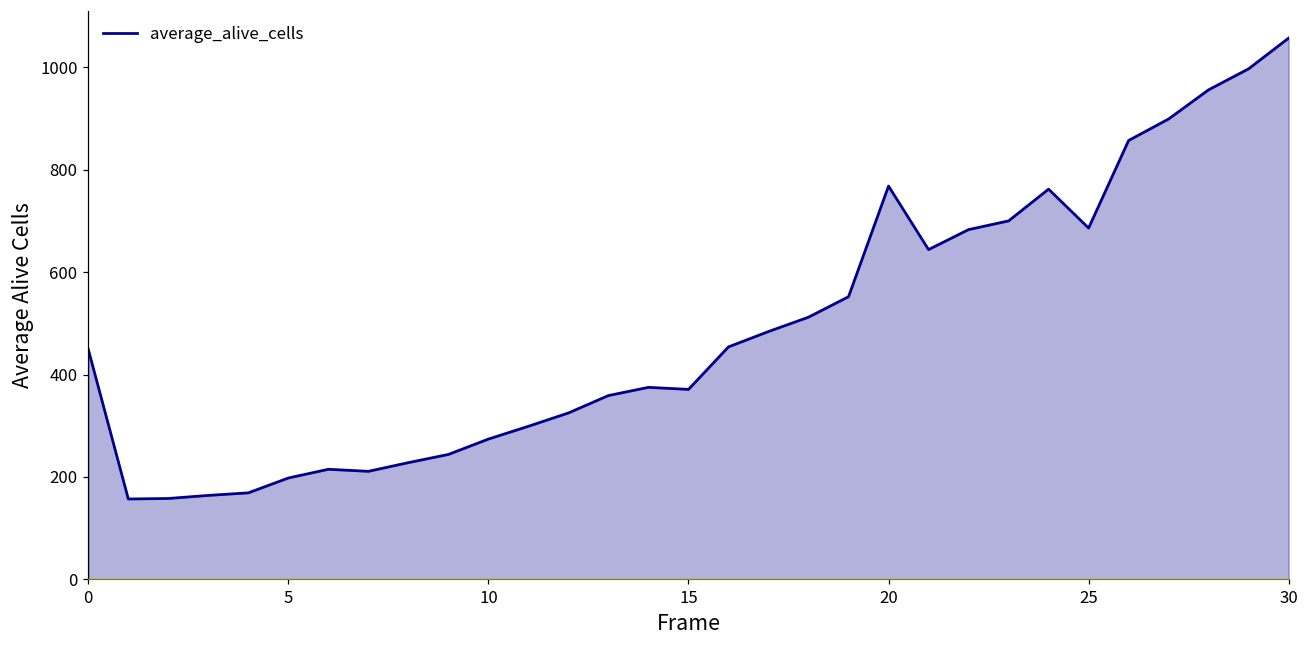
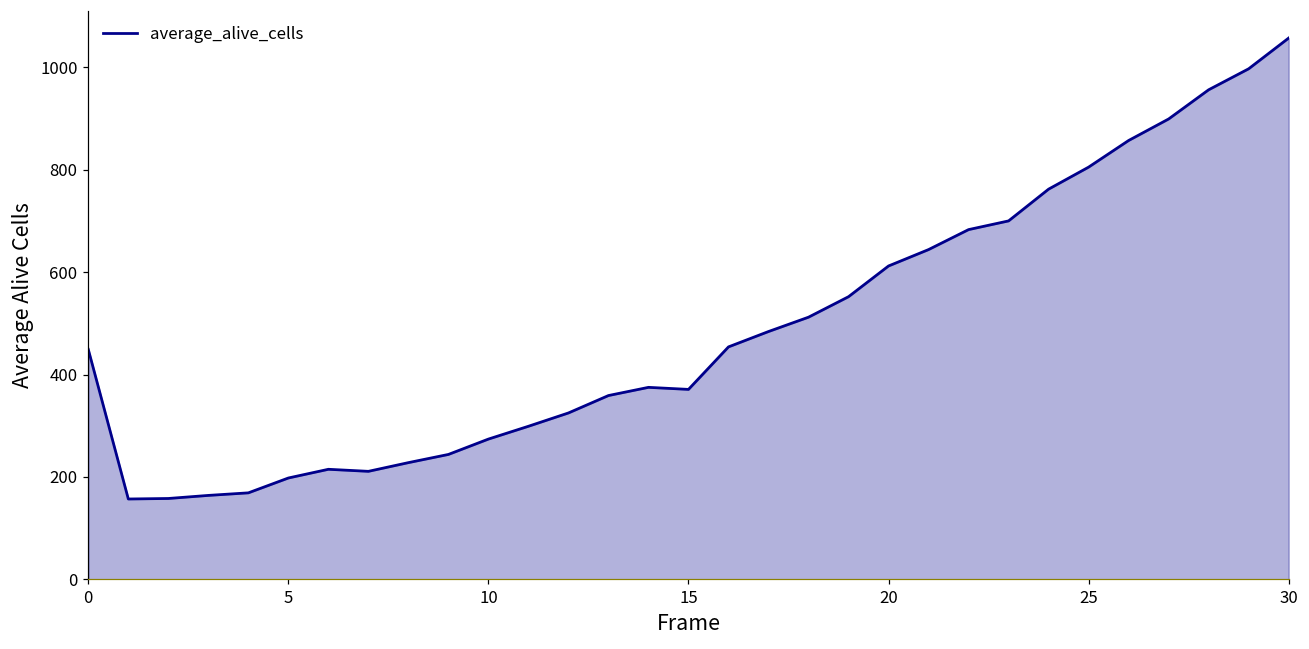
  {
    "0": 450,
    "5": 200,
    "10": 270,
    "15": 370,
-   "20": 770,
-   "25": 690,
+   "20": 610,
+   "25": 810,
    "30": 1060
  }
